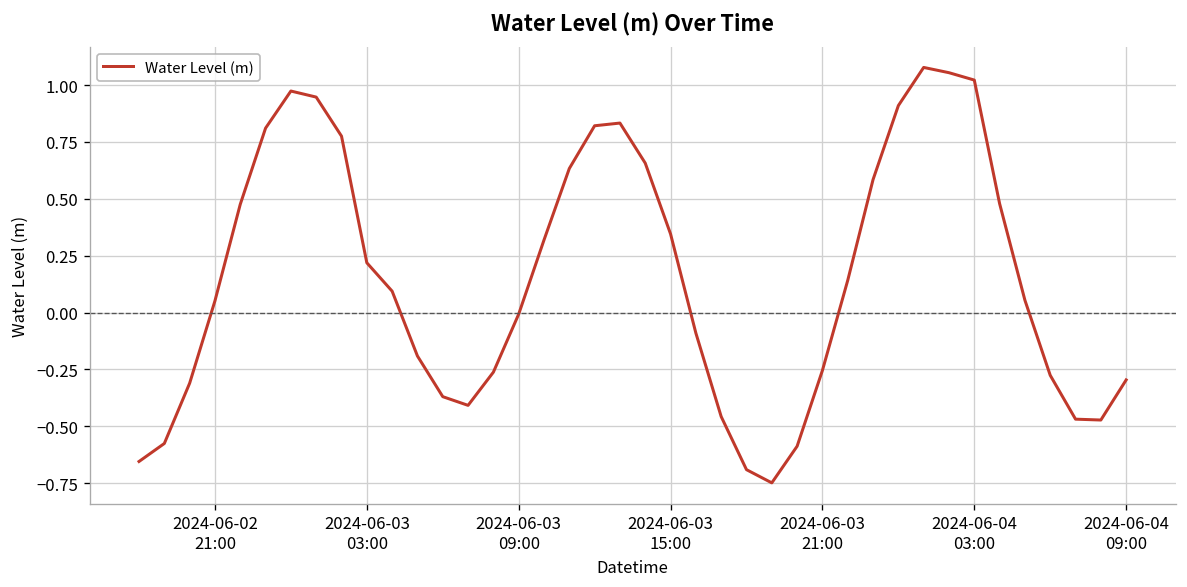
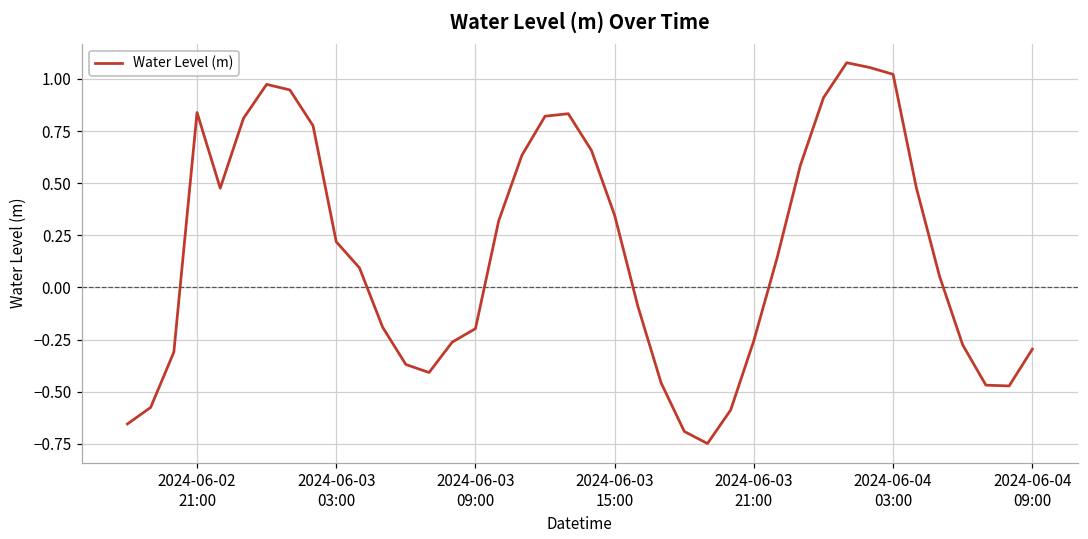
  {
-   "2024-06-02 21:00": 0.05,
+   "2024-06-02 21:00": 0.84,
    "2024-06-03 03:00": 0.22,
-   "2024-06-03 09:00": -0.01,
+   "2024-06-03 09:00": -0.20,
    "2024-06-03 15:00": 0.35,
    "2024-06-03 21:00": -0.25,
    "2024-06-04 03:00": 1.02,
    "2024-06-04 09:00": -0.30
  }
